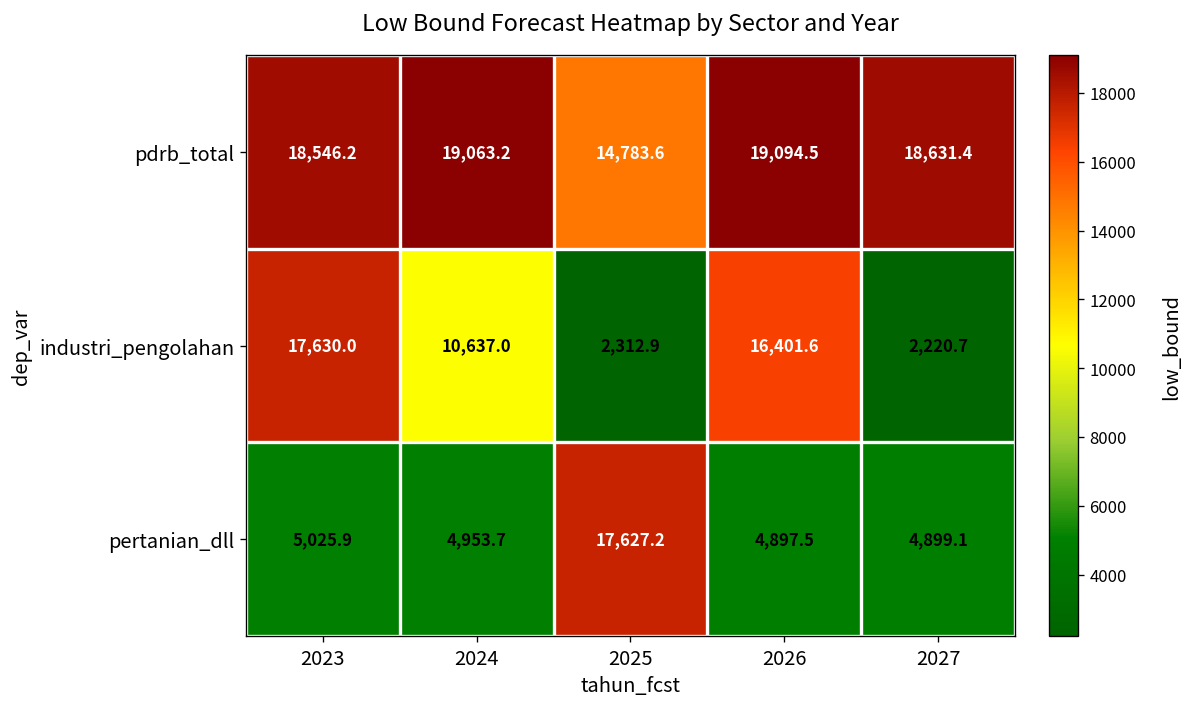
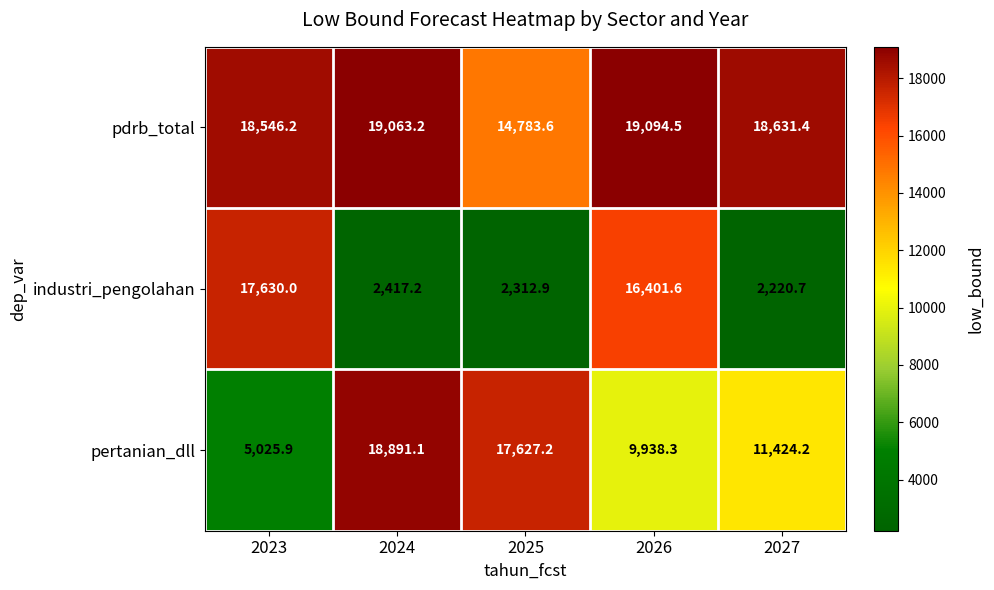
  {
    "pdrb_total": {
      "2023": "18,546.2",
      "2024": "19,063.2",
      "2025": "14,783.6",
      "2026": "19,094.5",
      "2027": "18,631.4"
    },
    "industri_pengolahan": {
      "2023": "17,630.0",
-     "2024": "10,637.0",
+     "2024": "2,417.2",
      "2025": "2,312.9",
      "2026": "16,401.6",
      "2027": "2,220.7"
    },
    "pertanian_dll": {
      "2023": "5,025.9",
-     "2024": "4,953.7",
+     "2024": "18,891.1",
      "2025": "17,627.2",
-     "2026": "4,897.5",
-     "2027": "4,899.1"
+     "2026": "9,938.3",
+     "2027": "11,424.2"
    }
  }
